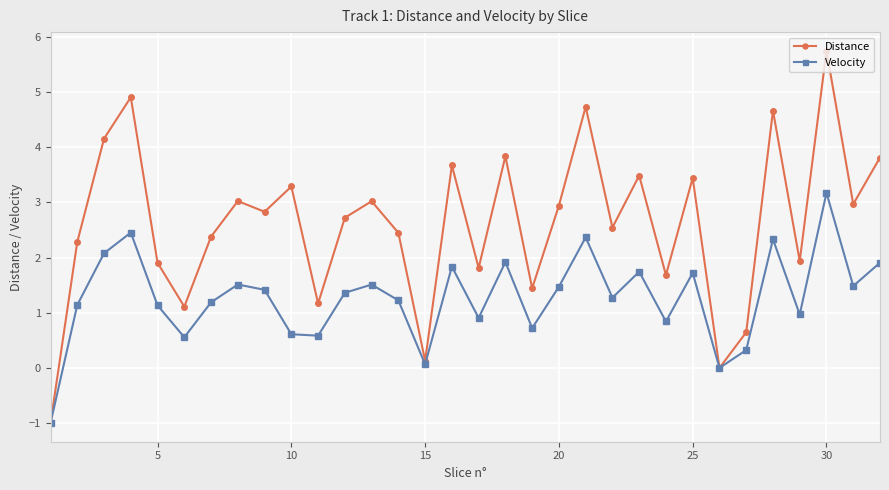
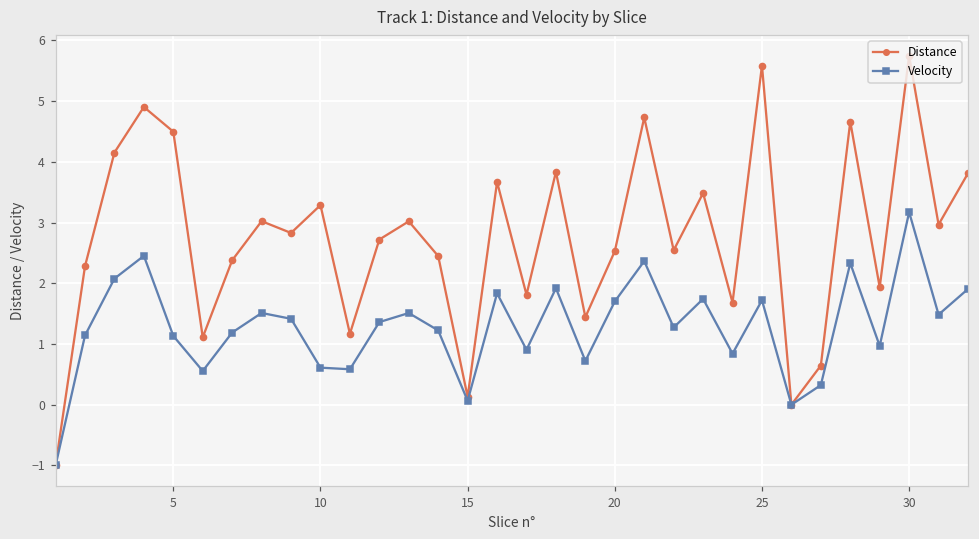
  {
    "Distance": {
-     "5": 1.9,
+     "5": 4.5,
      "10": 3.3,
      "15": 0.1,
-     "20": 2.9,
-     "25": 3.4
+     "20": 2.5,
+     "25": 5.6
    },
    "Velocity": {
      "5": 1.1,
      "10": 0.6,
      "15": 0.1,
-     "20": 1.5,
+     "20": 1.7,
      "25": 1.7,
      "30": 3.2
    }
  }
